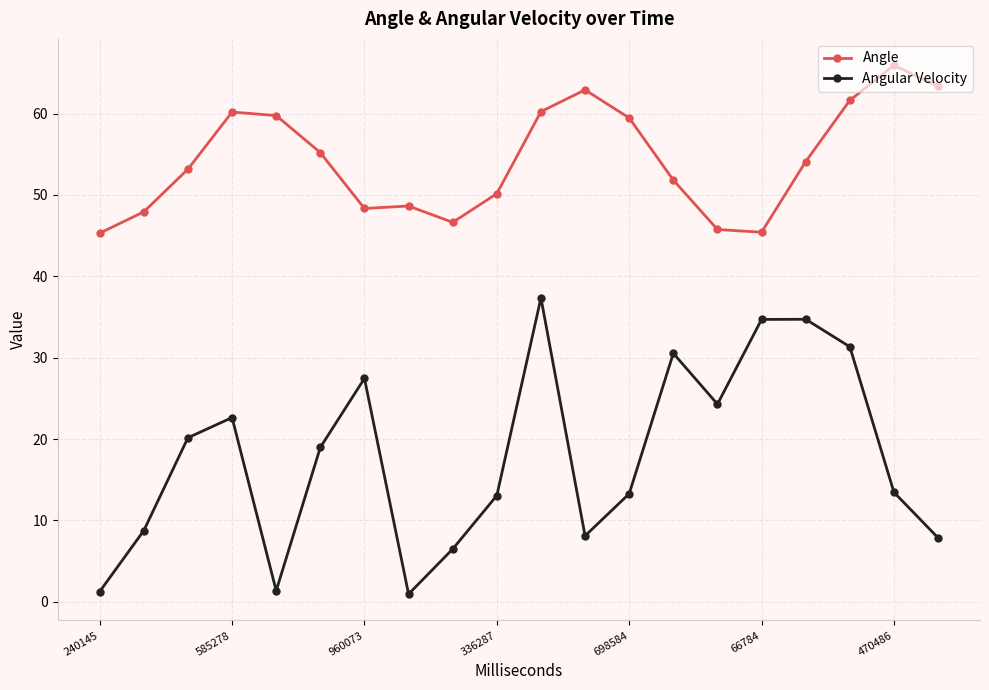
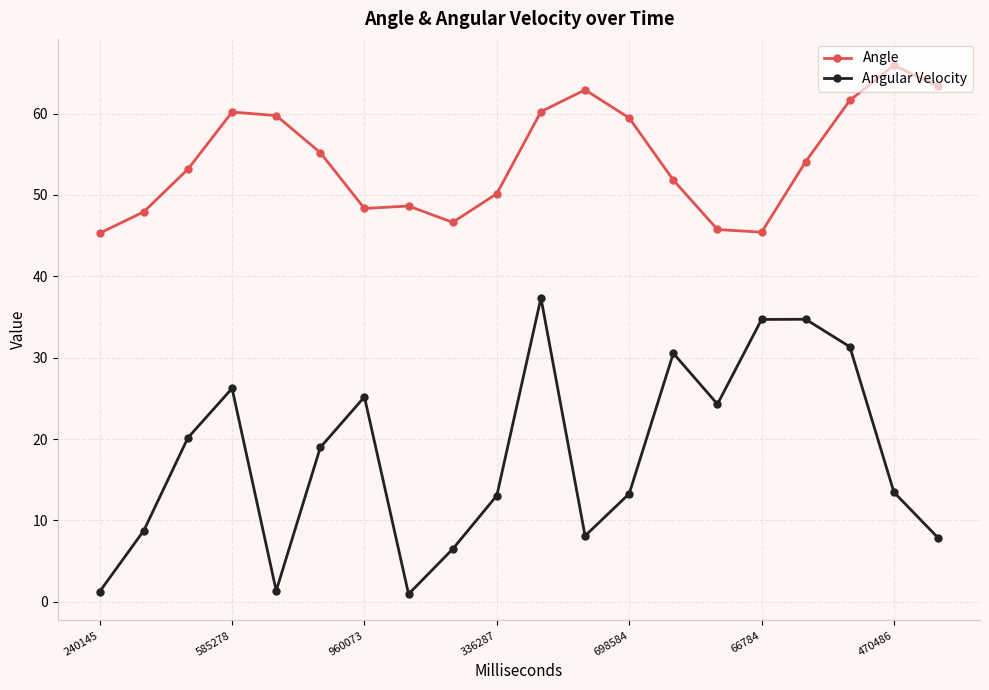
  {
    "Angle": {
      "240145": 45,
      "585278": 60,
      "960073": 48,
      "336287": 50,
      "698584": 59,
      "66784": 45
    },
    "Angular Velocity": {
      "240145": 1,
-     "585278": 23,
-     "960073": 27,
+     "585278": 26,
+     "960073": 25,
      "336287": 13,
      "698584": 13,
      "66784": 35,
      "470486": 13
    }
  }
